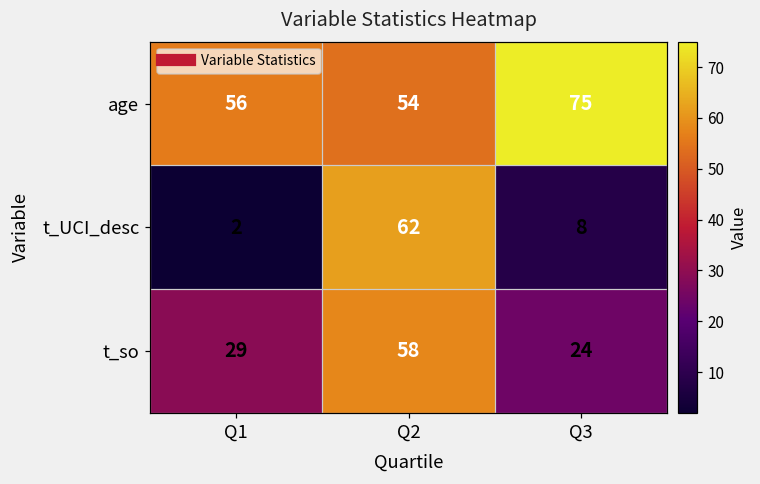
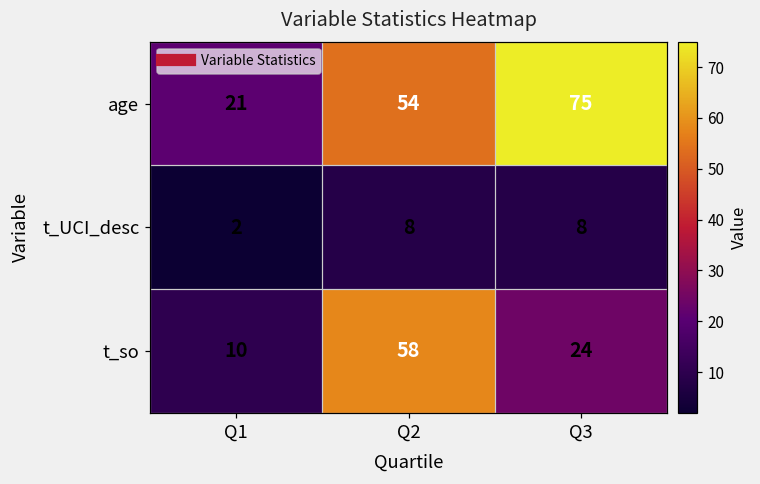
  {
    "age": {
-     "Q1": 56,
+     "Q1": 21,
      "Q2": 54,
      "Q3": 75
    },
    "t_UCI_desc": {
      "Q1": 2,
-     "Q2": 62,
+     "Q2": 8,
      "Q3": 8
    },
    "t_so": {
-     "Q1": 29,
+     "Q1": 10,
      "Q2": 58,
      "Q3": 24
    }
  }
